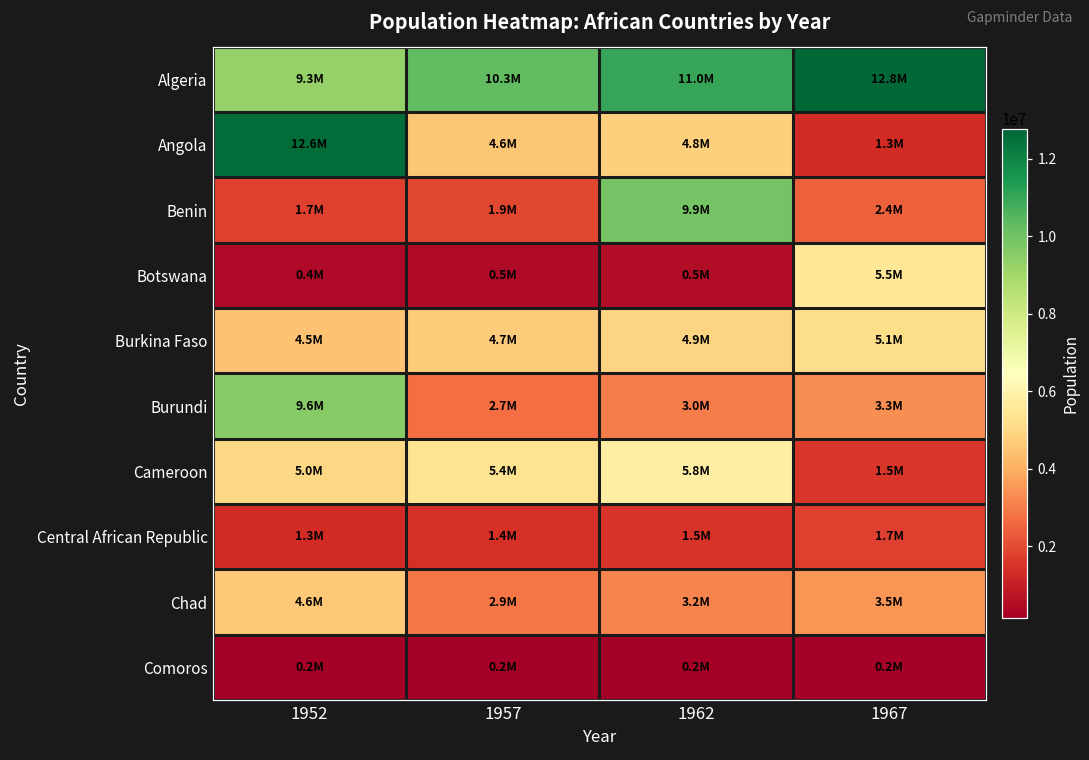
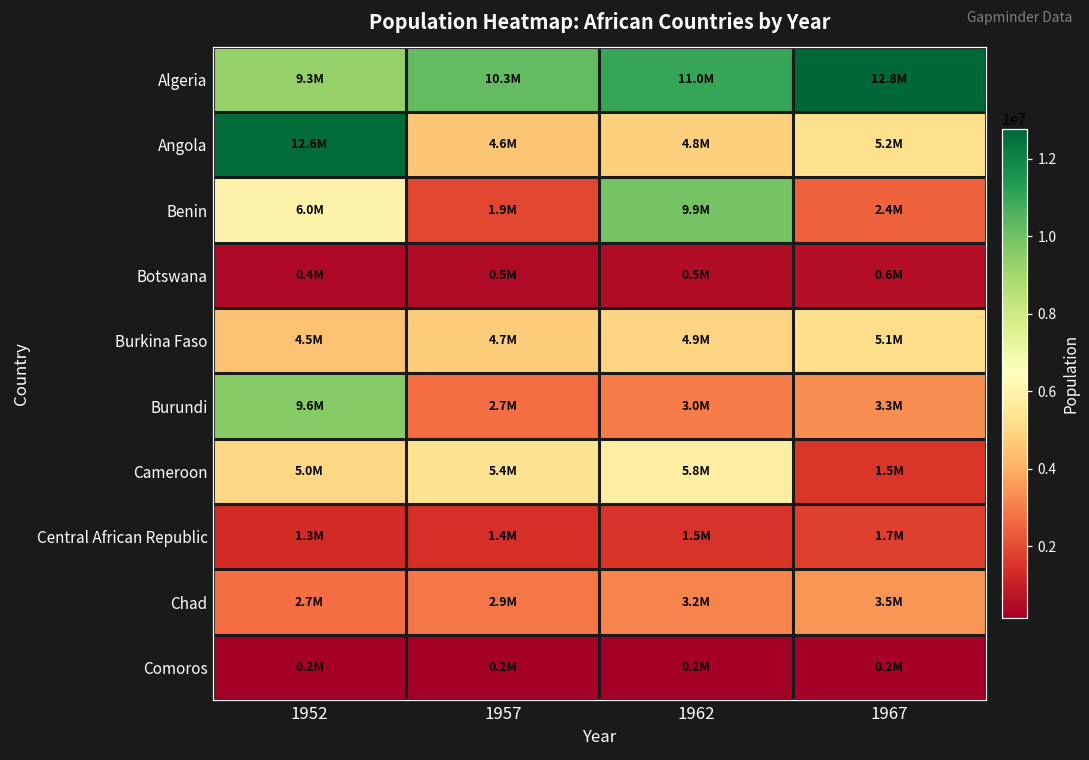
  {
    "Algeria": {
      "1952": "9.3M",
      "1957": "10.3M",
      "1962": "11.0M",
      "1967": "12.8M"
    },
    "Angola": {
      "1952": "12.6M",
      "1957": "4.6M",
      "1962": "4.8M",
-     "1967": "1.3M"
+     "1967": "5.2M"
    },
    "Benin": {
-     "1952": "1.7M",
+     "1952": "6.0M",
      "1957": "1.9M",
      "1962": "9.9M",
      "1967": "2.4M"
    },
    "Botswana": {
      "1952": "0.4M",
      "1957": "0.5M",
      "1962": "0.5M",
-     "1967": "5.5M"
+     "1967": "0.6M"
    },
    "Burkina Faso": {
      "1952": "4.5M",
      "1957": "4.7M",
      "1962": "4.9M",
      "1967": "5.1M"
    },
    "Burundi": {
      "1952": "9.6M",
      "1957": "2.7M",
      "1962": "3.0M",
      "1967": "3.3M"
    },
    "Cameroon": {
      "1952": "5.0M",
      "1957": "5.4M",
      "1962": "5.8M",
      "1967": "1.5M"
    },
    "Central African Republic": {
      "1952": "1.3M",
      "1957": "1.4M",
      "1962": "1.5M",
      "1967": "1.7M"
    },
    "Chad": {
-     "1952": "4.6M",
+     "1952": "2.7M",
      "1957": "2.9M",
      "1962": "3.2M",
      "1967": "3.5M"
    },
    "Comoros": {
      "1952": "0.2M",
      "1957": "0.2M",
      "1962": "0.2M",
      "1967": "0.2M"
    }
  }
